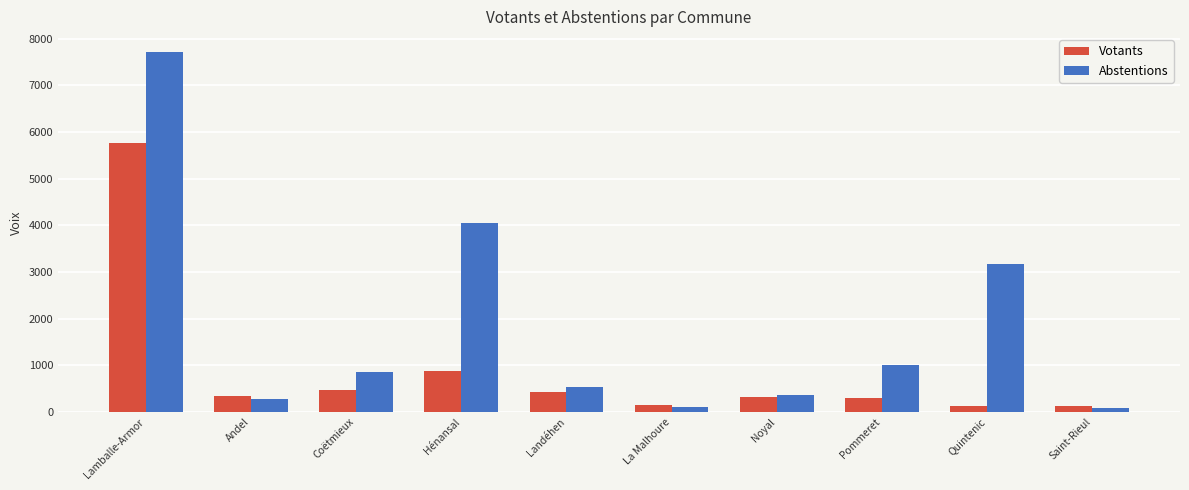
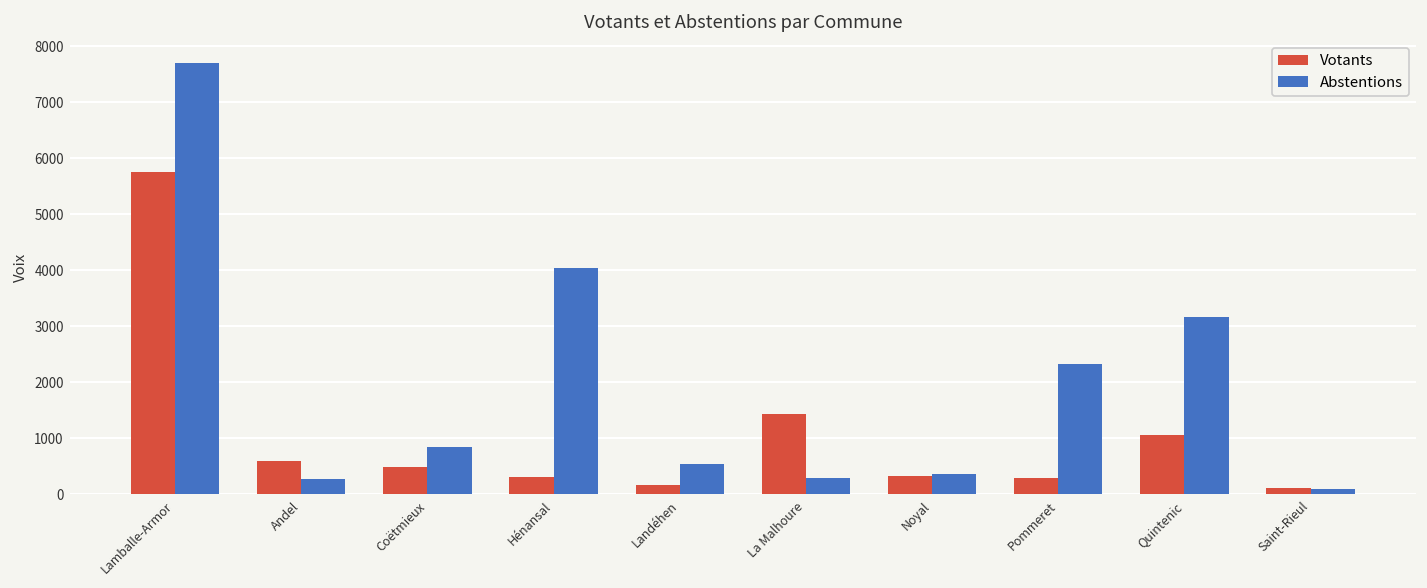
  {
    "Votants": {
      "Lamballe-Armor": 5800,
-     "Andel": 300,
+     "Andel": 600,
      "Coëtmieux": 500,
-     "Hénansal": 900,
-     "Landéhen": 400,
-     "La Malhoure": 200,
+     "Hénansal": 300,
+     "Landéhen": 200,
+     "La Malhoure": 1400,
      "Noyal": 300,
      "Pommeret": 300,
-     "Quintenic": 100,
+     "Quintenic": 1100,
      "Saint-Rieul": 100
    },
    "Abstentions": {
      "Lamballe-Armor": 7700,
      "Andel": 300,
      "Coëtmieux": 900,
      "Hénansal": 4000,
      "Landéhen": 500,
-     "La Malhoure": 100,
+     "La Malhoure": 300,
      "Noyal": 400,
-     "Pommeret": 1000,
+     "Pommeret": 2300,
      "Quintenic": 3200,
      "Saint-Rieul": 100
    }
  }
